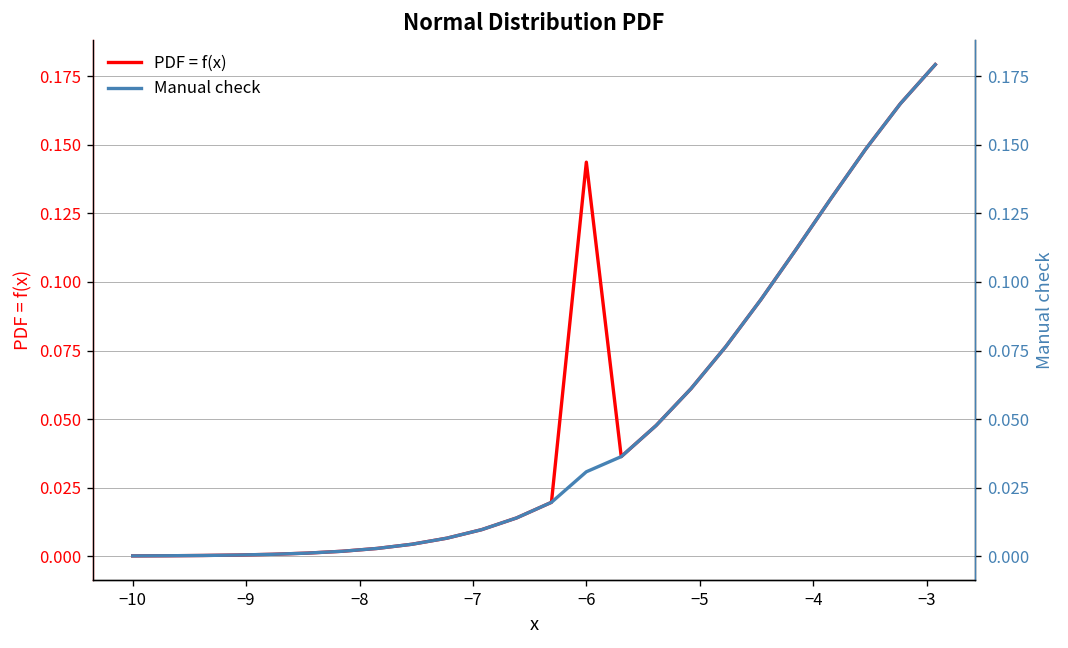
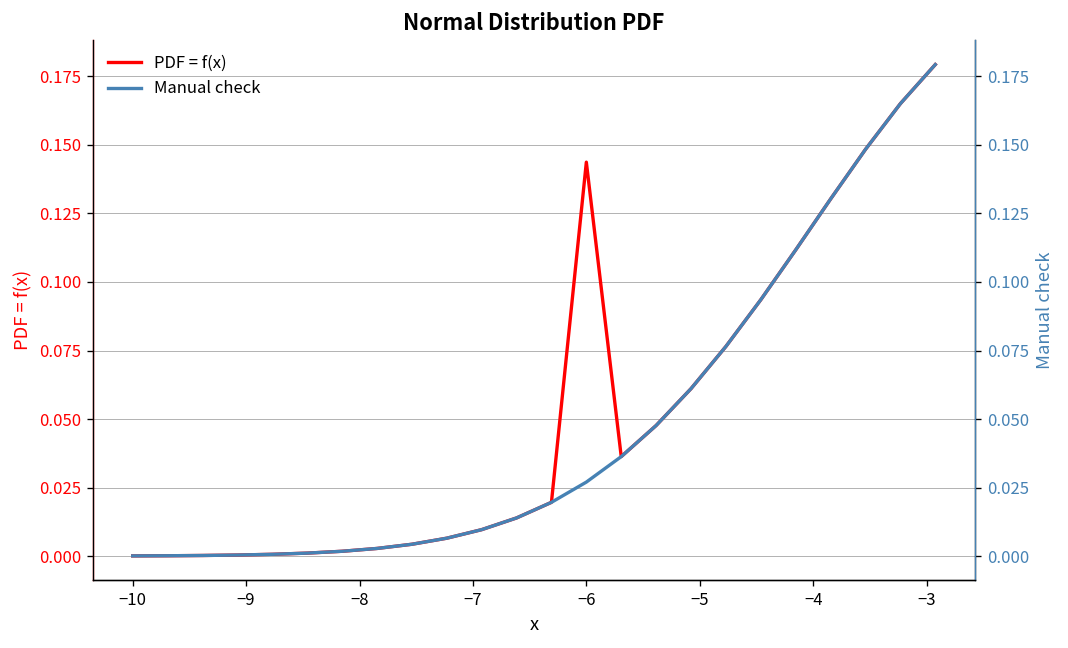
  {
    "PDF = f(x)": {
      "−10": 0.000,
      "−6": 0.144
    },
    "Manual check": {
      "−10": 0.000,
-     "−6": 0.031
+     "−6": 0.027
    }
  }
